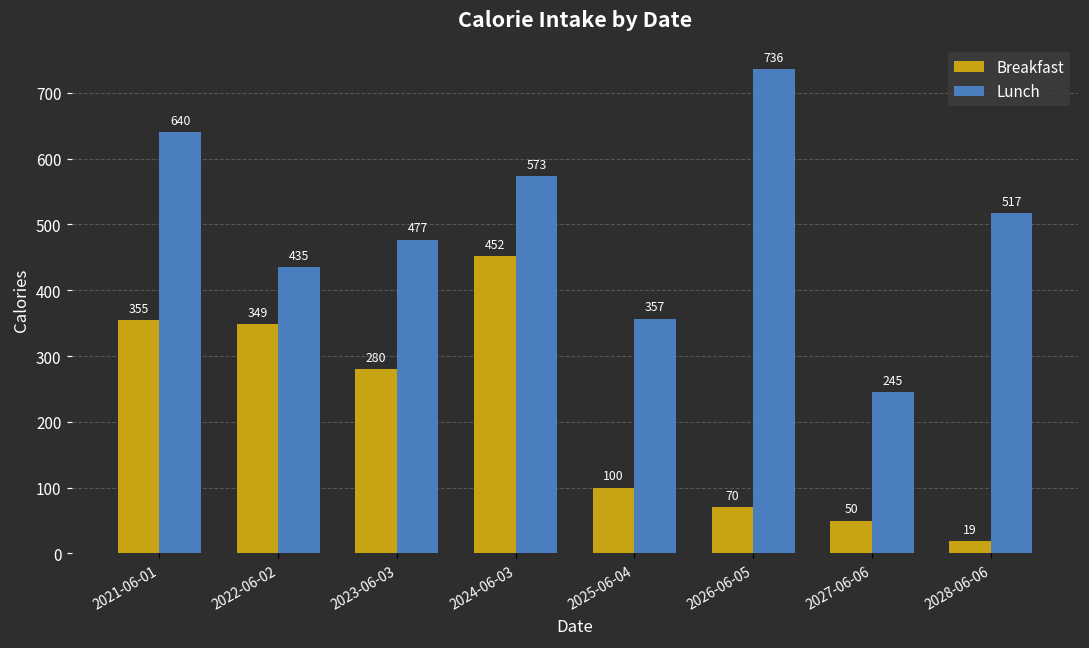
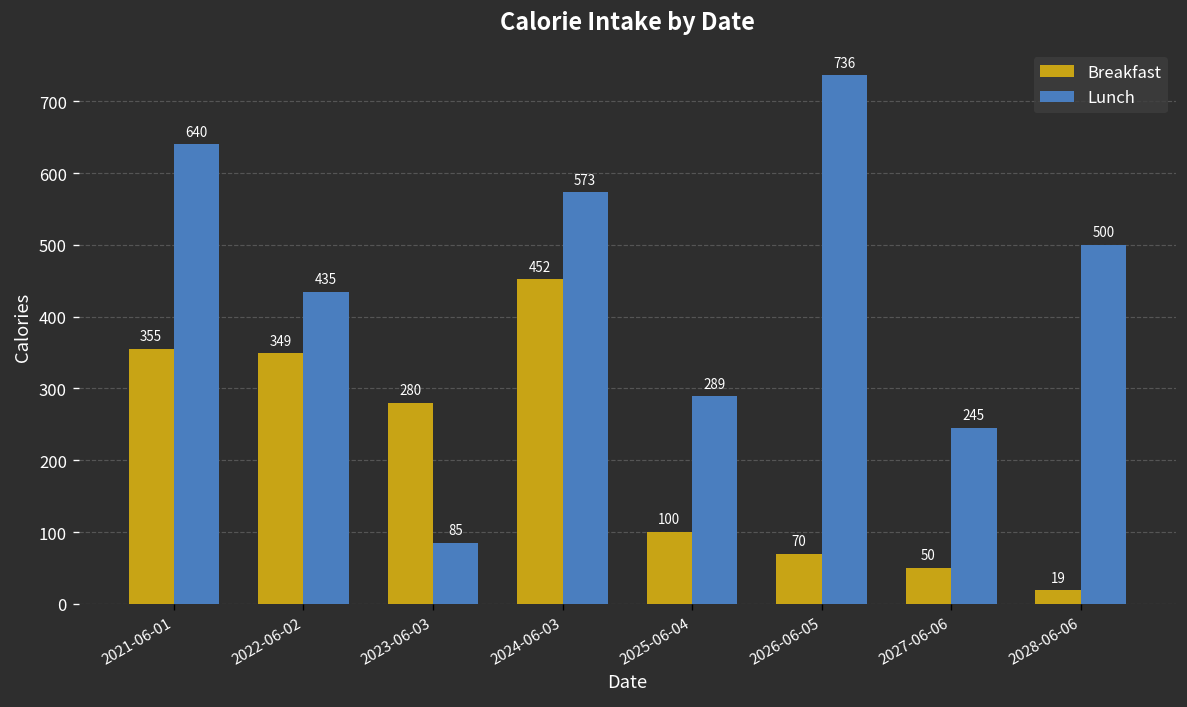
  {
    "Breakfast": {
      "2021-06-01": 355,
      "2022-06-02": 349,
      "2023-06-03": 280,
      "2024-06-03": 452,
      "2025-06-04": 100,
      "2026-06-05": 70,
      "2027-06-06": 50,
      "2028-06-06": 19
    },
    "Lunch": {
      "2021-06-01": 640,
      "2022-06-02": 435,
-     "2023-06-03": 477,
+     "2023-06-03": 85,
      "2024-06-03": 573,
-     "2025-06-04": 357,
+     "2025-06-04": 289,
      "2026-06-05": 736,
      "2027-06-06": 245,
-     "2028-06-06": 517
+     "2028-06-06": 500
    }
  }
